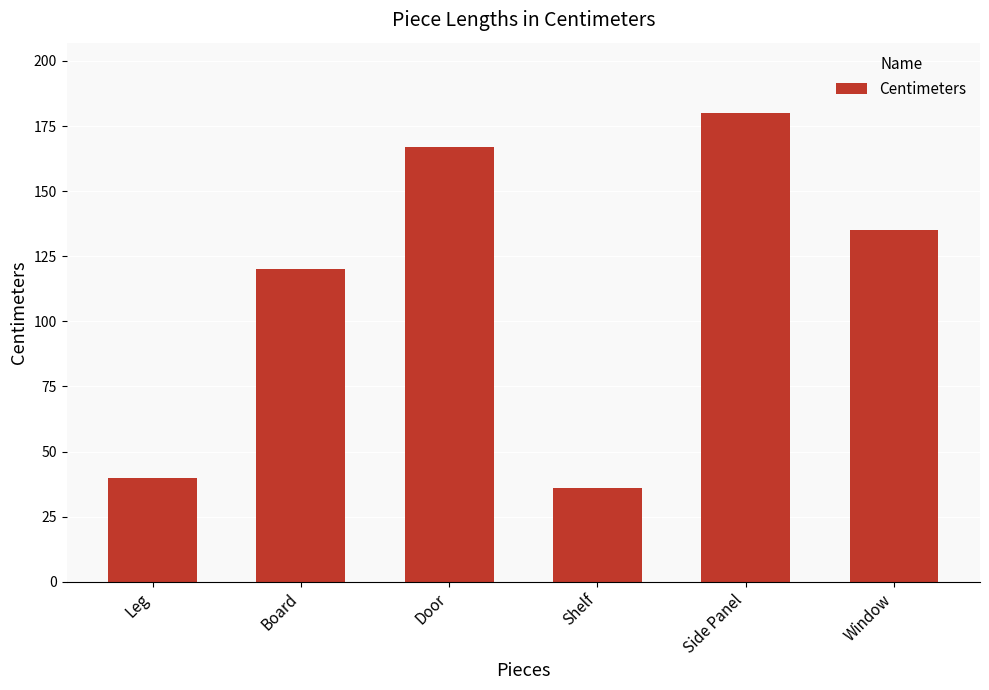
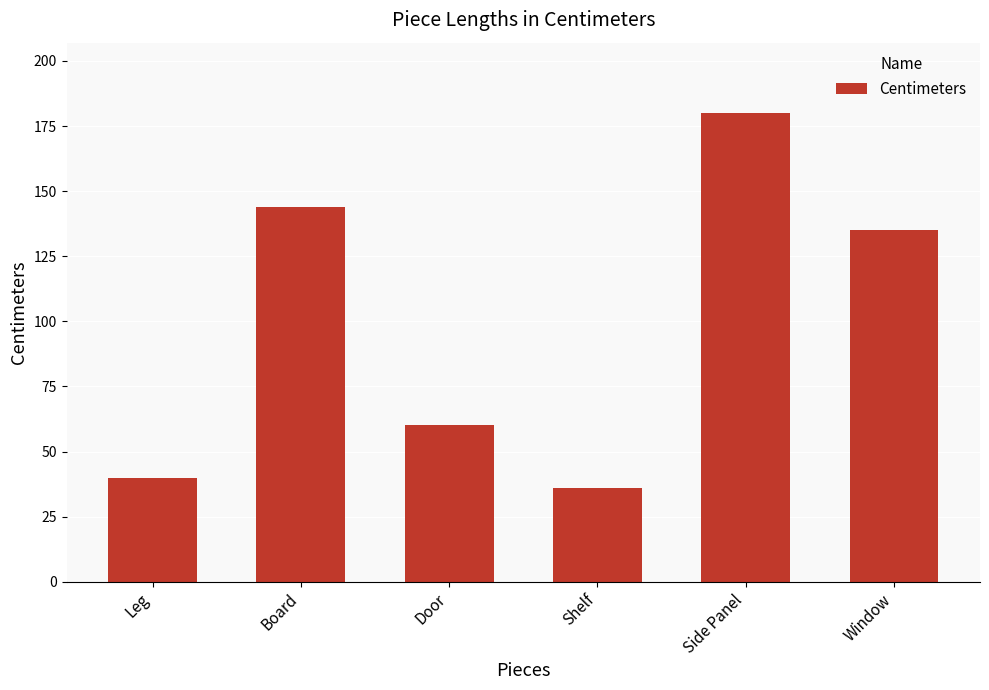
  {
    "Leg": 40,
-   "Board": 120,
-   "Door": 167,
+   "Board": 144,
+   "Door": 60,
    "Shelf": 36,
    "Side Panel": 180,
    "Window": 135
  }
